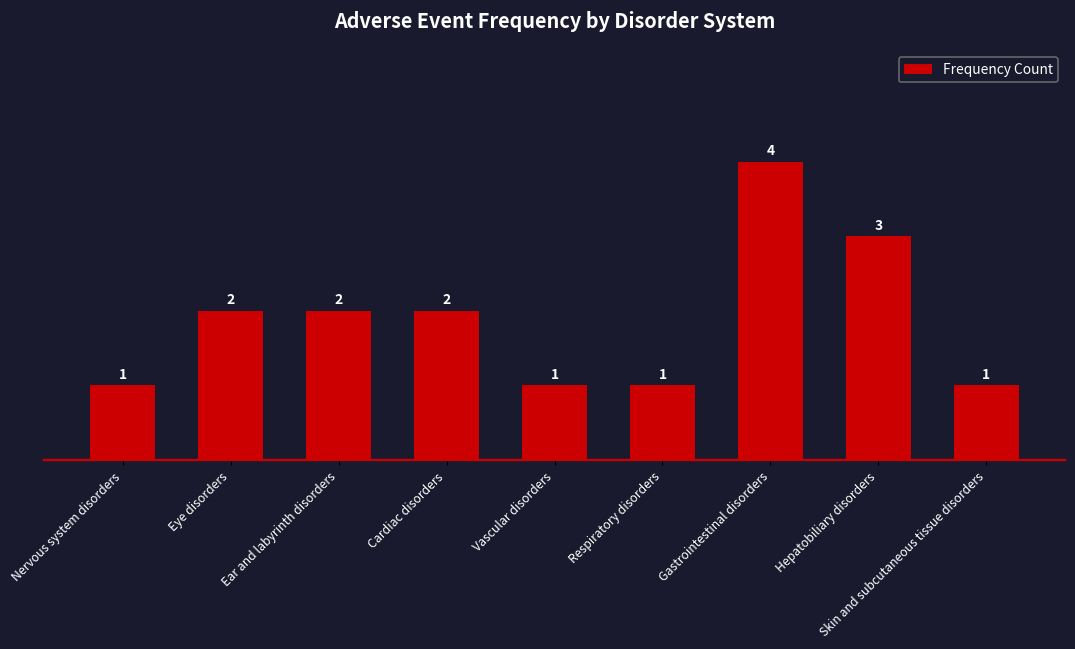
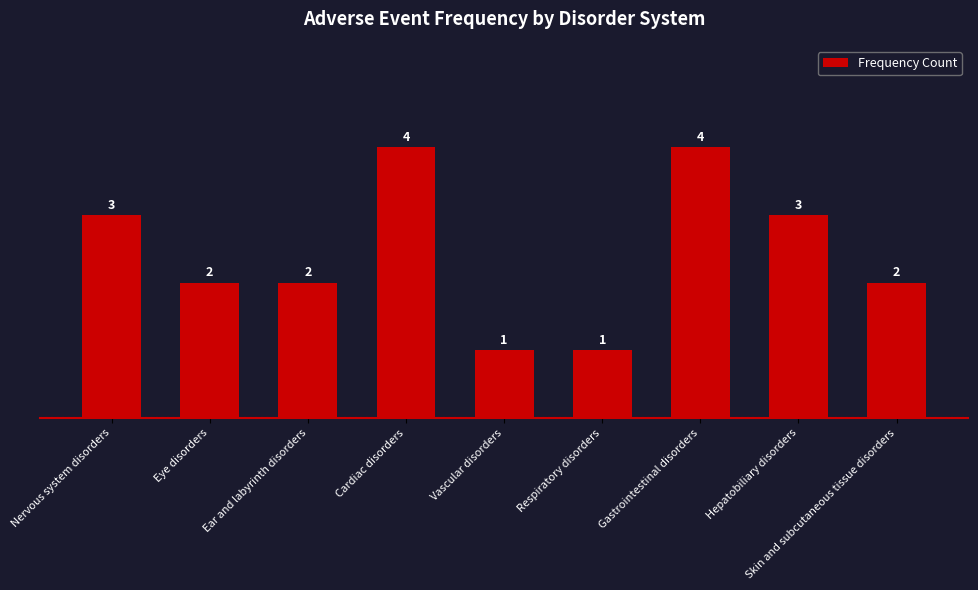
  {
-   "Nervous system disorders": 1,
+   "Nervous system disorders": 3,
    "Eye disorders": 2,
    "Ear and labyrinth disorders": 2,
-   "Cardiac disorders": 2,
+   "Cardiac disorders": 4,
    "Vascular disorders": 1,
    "Respiratory disorders": 1,
    "Gastrointestinal disorders": 4,
    "Hepatobiliary disorders": 3,
-   "Skin and subcutaneous tissue disorders": 1
+   "Skin and subcutaneous tissue disorders": 2
  }
